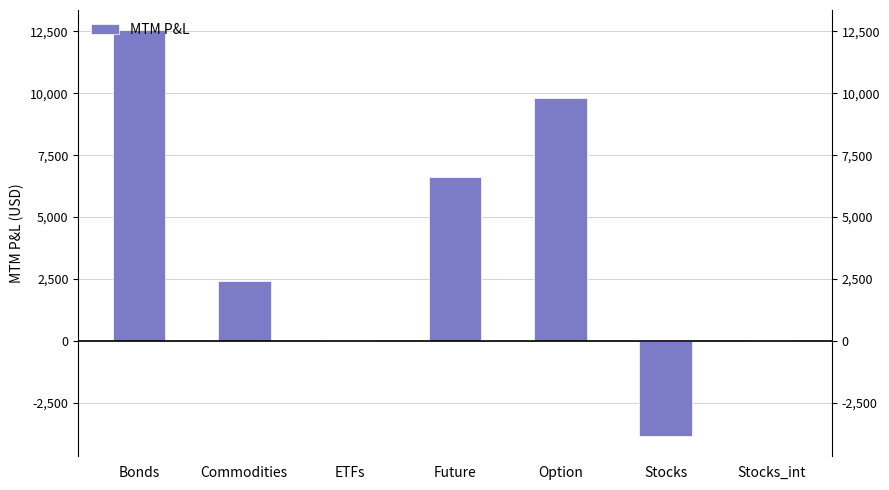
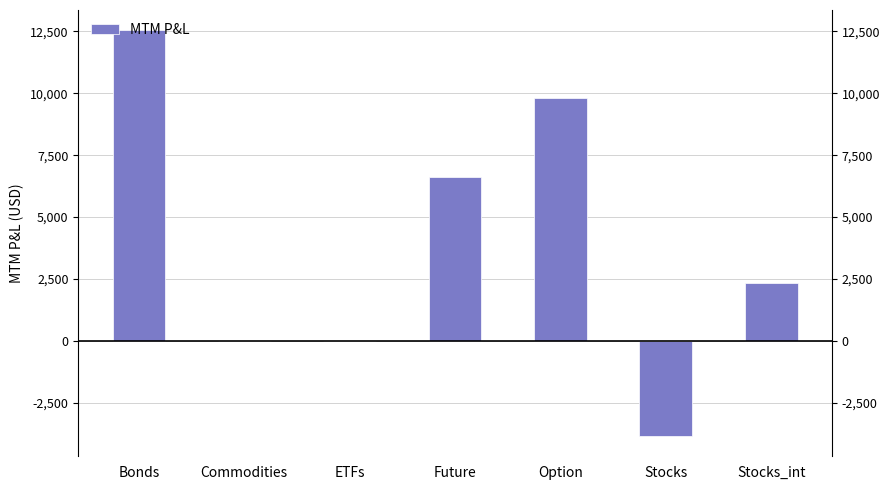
  {
    "Bonds": "12,500",
-   "Commodities": "2,400",
+   "Commodities": "0",
    "ETFs": "0",
    "Future": "6,600",
    "Option": "9,800",
    "Stocks": "-3,800",
-   "Stocks_int": "0"
+   "Stocks_int": "2,300"
  }
